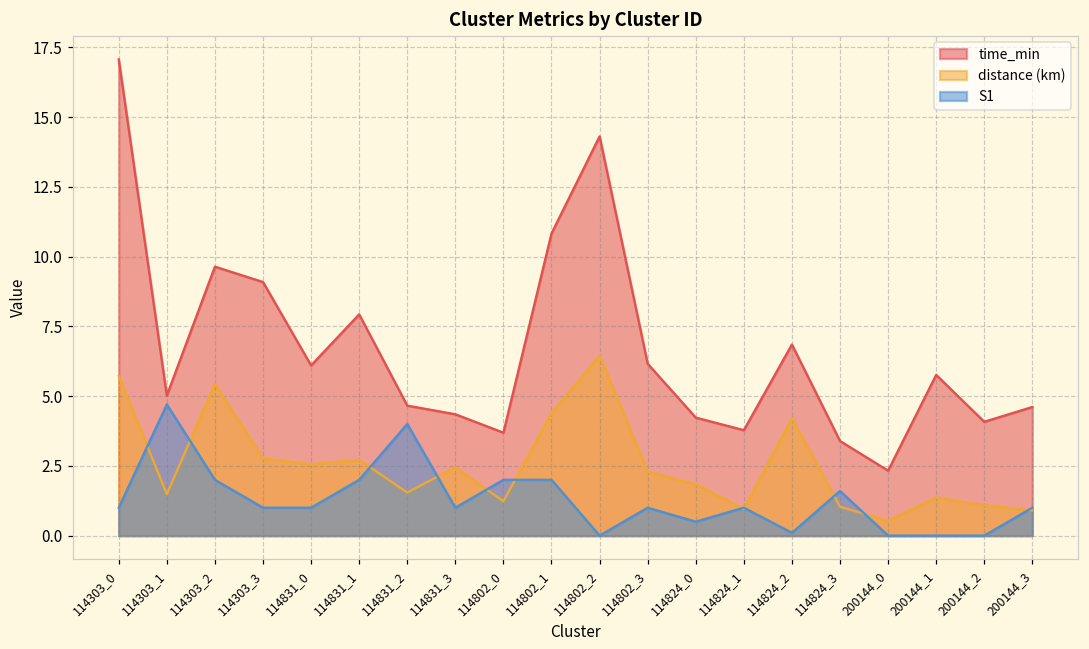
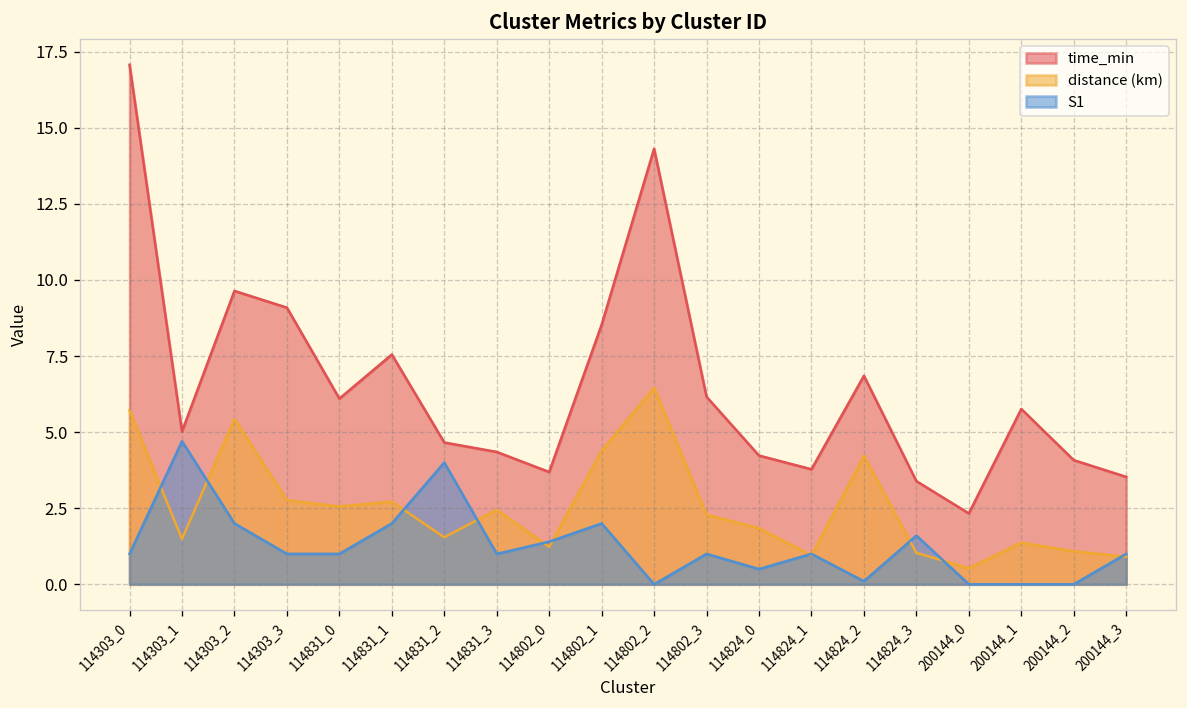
  {
    "time_min": {
      "114303_0": 17.1,
      "114303_1": 5.0,
      "114303_2": 9.6,
      "114303_3": 9.1,
      "114831_0": 6.1,
-     "114831_1": 7.9,
+     "114831_1": 7.6,
      "114831_2": 4.7,
      "114831_3": 4.4,
      "114802_0": 3.7,
-     "114802_1": 10.8,
+     "114802_1": 8.5,
      "114802_2": 14.3,
      "114802_3": 6.2,
      "114824_0": 4.2,
      "114824_1": 3.8,
      "114824_2": 6.9,
      "114824_3": 3.4,
      "200144_0": 2.3,
      "200144_1": 5.8,
      "200144_2": 4.1,
-     "200144_3": 4.6
+     "200144_3": 3.5
    },
    "distance (km)": {
      "114303_0": 5.7,
      "114303_1": 1.5,
      "114303_2": 5.4,
      "114303_3": 2.8,
      "114831_0": 2.6,
      "114831_1": 2.7,
      "114831_2": 1.5,
      "114831_3": 2.4,
      "114802_0": 1.2,
      "114802_1": 4.4,
      "114802_2": 6.5,
      "114802_3": 2.3,
      "114824_0": 1.8,
      "114824_2": 4.2,
      "114824_3": 1.0,
      "200144_0": 0.5,
      "200144_1": 1.4,
      "200144_2": 1.1
    },
    "S1": {
      "114303_0": 1.0,
      "114303_1": 4.7,
      "114303_2": 2.0,
      "114303_3": 1.0,
      "114831_0": 1.0,
      "114831_1": 2.0,
      "114831_2": 4.0,
      "114831_3": 1.0,
-     "114802_0": 2.0,
+     "114802_0": 1.4,
      "114802_1": 2.0,
      "114802_2": 0.0,
      "114802_3": 1.0,
      "114824_0": 0.5,
      "114824_2": 0.1,
      "114824_3": 1.6,
      "200144_0": 0.0,
      "200144_1": 0.0,
      "200144_2": 0.0
    }
  }
